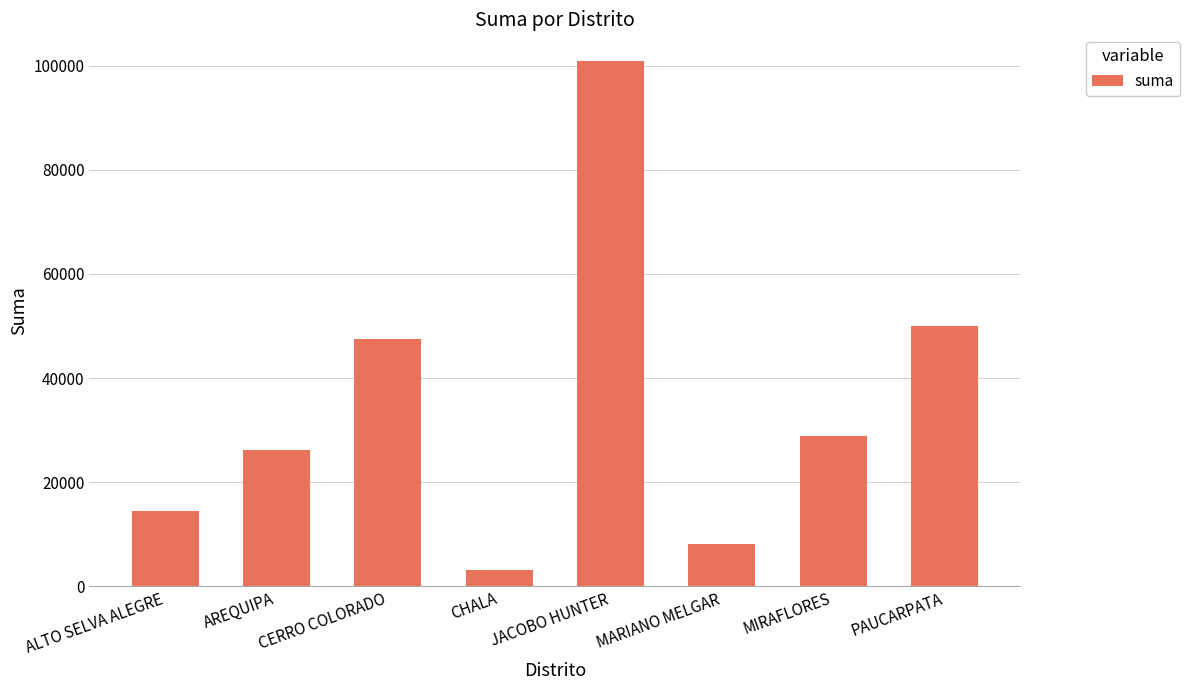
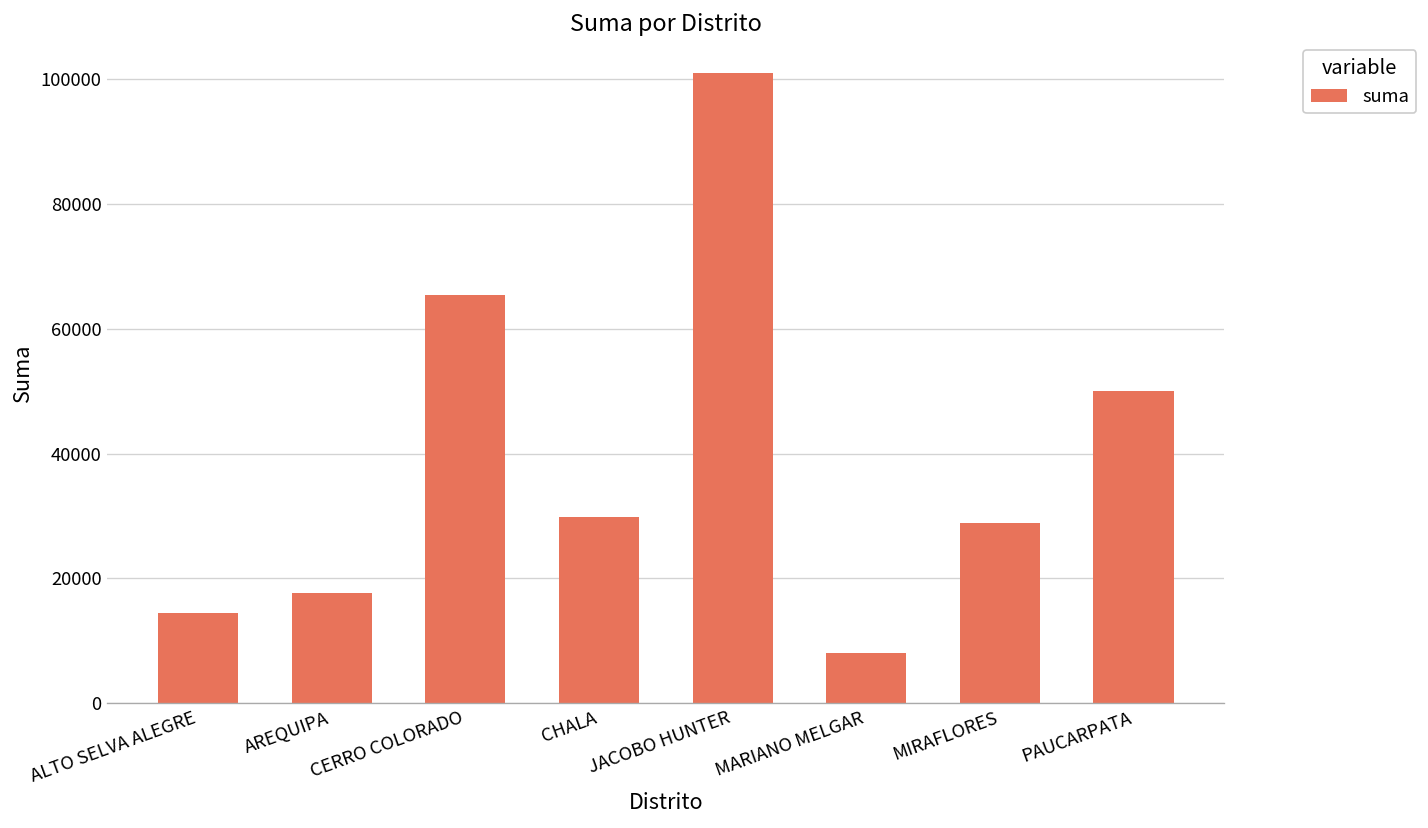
  {
    "ALTO SELVA ALEGRE": 14000,
-   "AREQUIPA": 26000,
-   "CERRO COLORADO": 48000,
-   "CHALA": 3000,
+   "AREQUIPA": 18000,
+   "CERRO COLORADO": 65000,
+   "CHALA": 30000,
    "JACOBO HUNTER": 101000,
    "MARIANO MELGAR": 8000,
    "MIRAFLORES": 29000,
    "PAUCARPATA": 50000
  }
